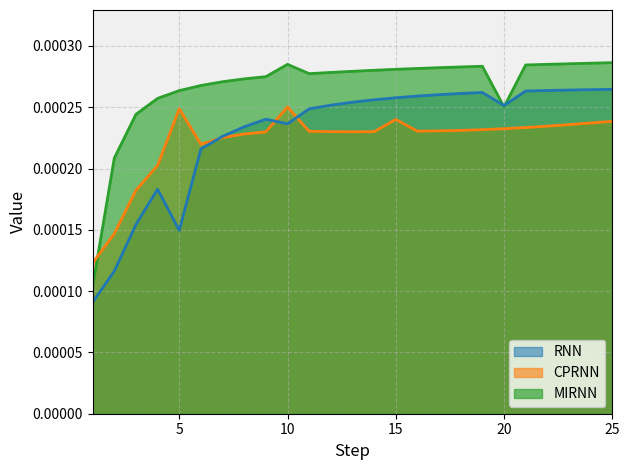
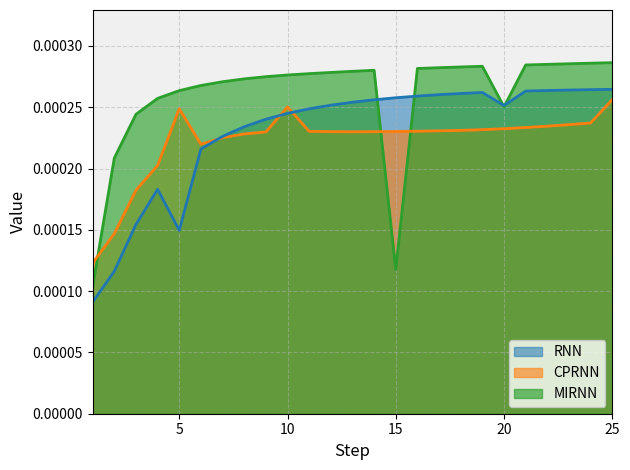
  {
    "RNN": {
      "5": 0.000150,
-     "10": 0.000236,
+     "10": 0.000245,
      "15": 0.000258,
      "25": 0.000265
    },
    "CPRNN": {
      "5": 0.000249,
      "10": 0.000250,
-     "15": 0.000240,
+     "15": 0.000230,
      "20": 0.000232,
-     "25": 0.000239
+     "25": 0.000256
    },
    "MIRNN": {
      "5": 0.000264,
-     "10": 0.000285,
-     "15": 0.000281,
+     "10": 0.000276,
+     "15": 0.000118,
      "25": 0.000286
    }
  }
